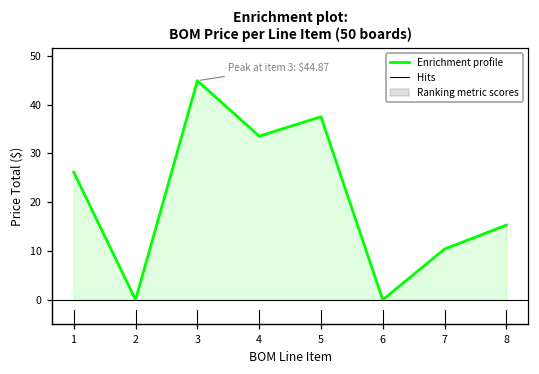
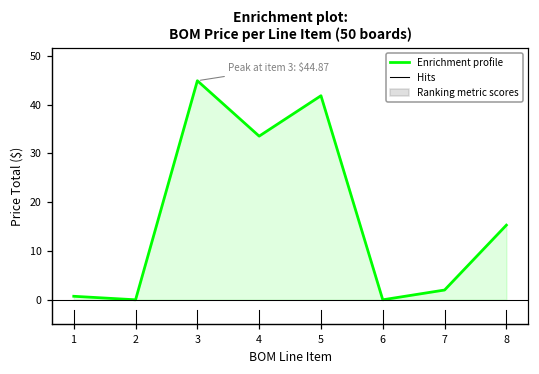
  {
-   "1": 26,
+   "1": 1,
    "2": 0,
    "4": 34,
-   "5": 38,
+   "5": 42,
    "6": 0,
-   "7": 10,
+   "7": 2,
    "8": 15
  }
